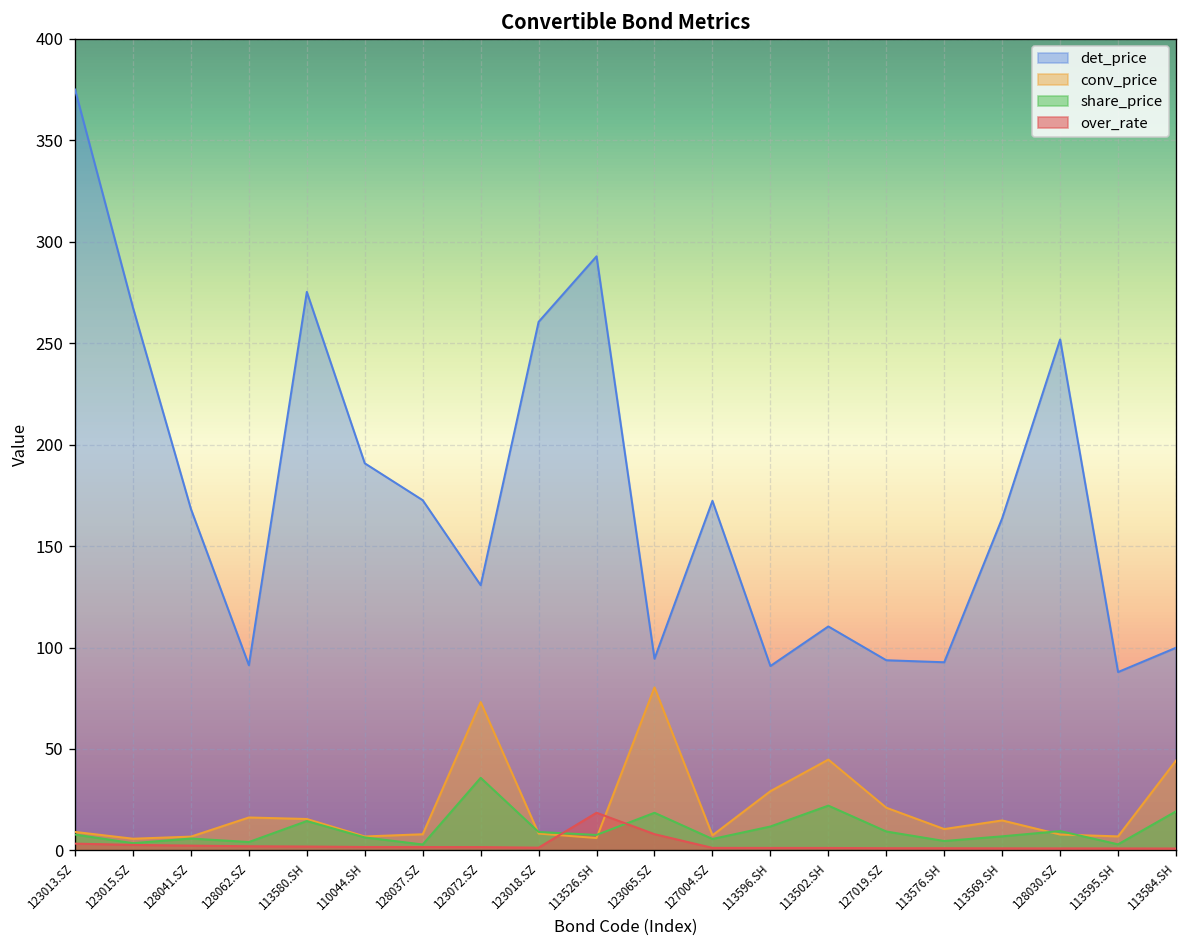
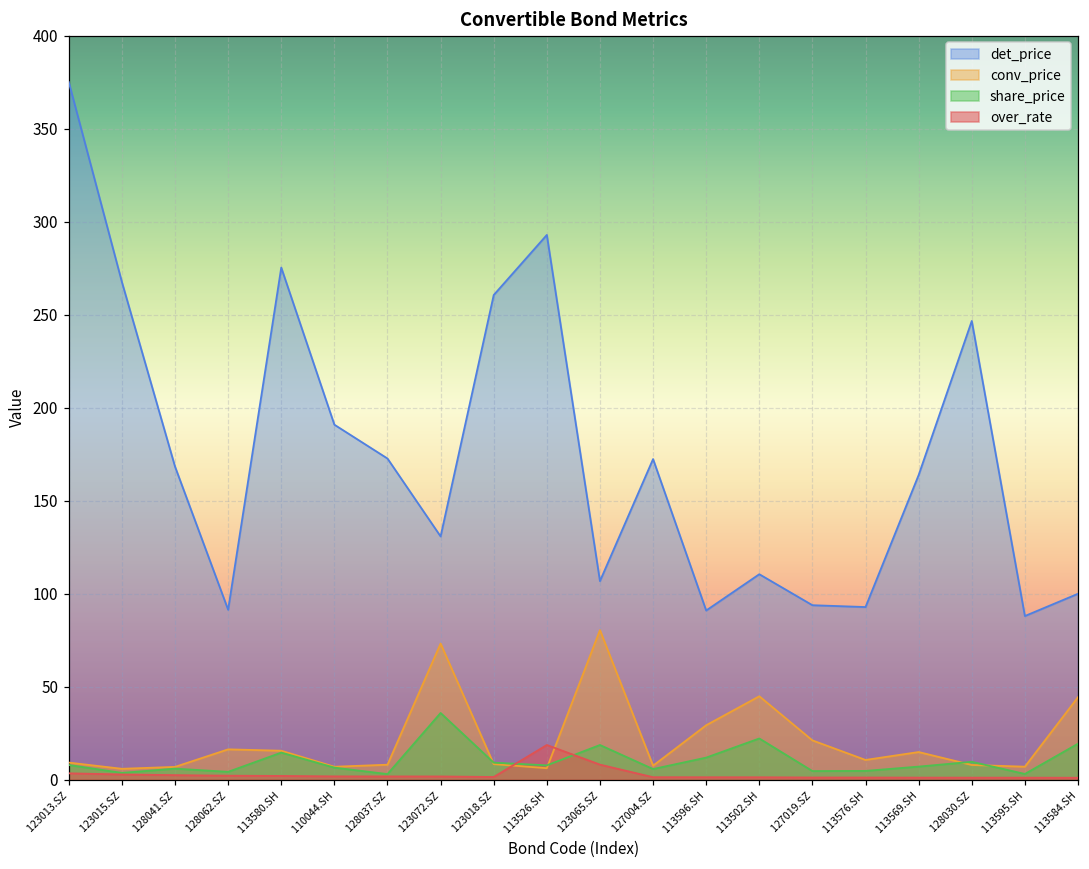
  {
    "det_price": {
      "123013.SZ": 375,
      "123015.SZ": 268,
      "128041.SZ": 168,
      "128062.SZ": 91,
      "113580.SH": 275,
      "110044.SH": 191,
      "128037.SZ": 173,
      "123072.SZ": 131,
      "123018.SZ": 261,
      "113526.SH": 293,
-     "123065.SZ": 95,
+     "123065.SZ": 107,
      "127004.SZ": 172,
      "113596.SH": 91,
      "113502.SH": 110,
      "127019.SZ": 94,
      "113576.SH": 93,
      "113569.SH": 164,
-     "128030.SZ": 252,
+     "128030.SZ": 247,
      "113595.SH": 88,
      "113584.SH": 100
    },
    "conv_price": {
      "123015.SZ": 6,
      "128062.SZ": 16,
      "128037.SZ": 8,
      "123072.SZ": 73,
      "113526.SH": 6,
      "123065.SZ": 80,
      "127004.SZ": 7,
      "113596.SH": 29,
      "113502.SH": 45,
      "127019.SZ": 21,
      "113576.SH": 11,
      "113569.SH": 15,
      "128030.SZ": 8,
      "113595.SH": 7,
      "113584.SH": 44
    },
    "share_price": {
      "128062.SZ": 4,
      "123072.SZ": 36,
      "113526.SH": 8,
      "123065.SZ": 19,
      "127004.SZ": 6,
      "113596.SH": 12,
      "113502.SH": 22,
-     "127019.SZ": 9,
+     "127019.SZ": 5,
      "113576.SH": 5,
      "113569.SH": 7,
      "128030.SZ": 10,
      "113595.SH": 3,
      "113584.SH": 19
    },
    "over_rate": {
      "123013.SZ": 3,
      "128041.SZ": 2,
      "128062.SZ": 2,
      "113580.SH": 2,
      "110044.SH": 2,
      "123072.SZ": 2,
      "123018.SZ": 1,
      "113526.SH": 19,
      "123065.SZ": 8,
      "127004.SZ": 1,
      "113596.SH": 1,
      "113502.SH": 1,
      "127019.SZ": 1,
      "113576.SH": 1,
      "113569.SH": 1,
      "128030.SZ": 1,
      "113595.SH": 1,
      "113584.SH": 1
    }
  }
